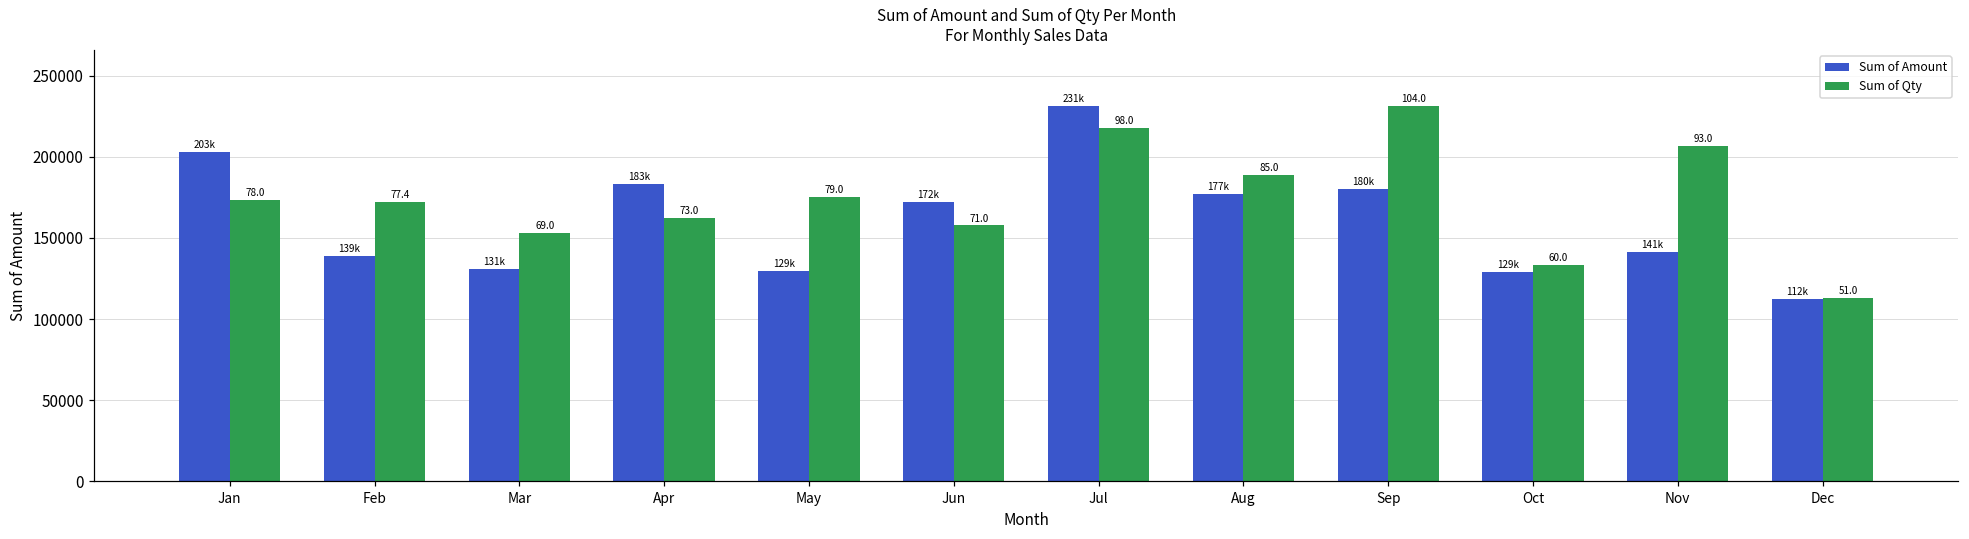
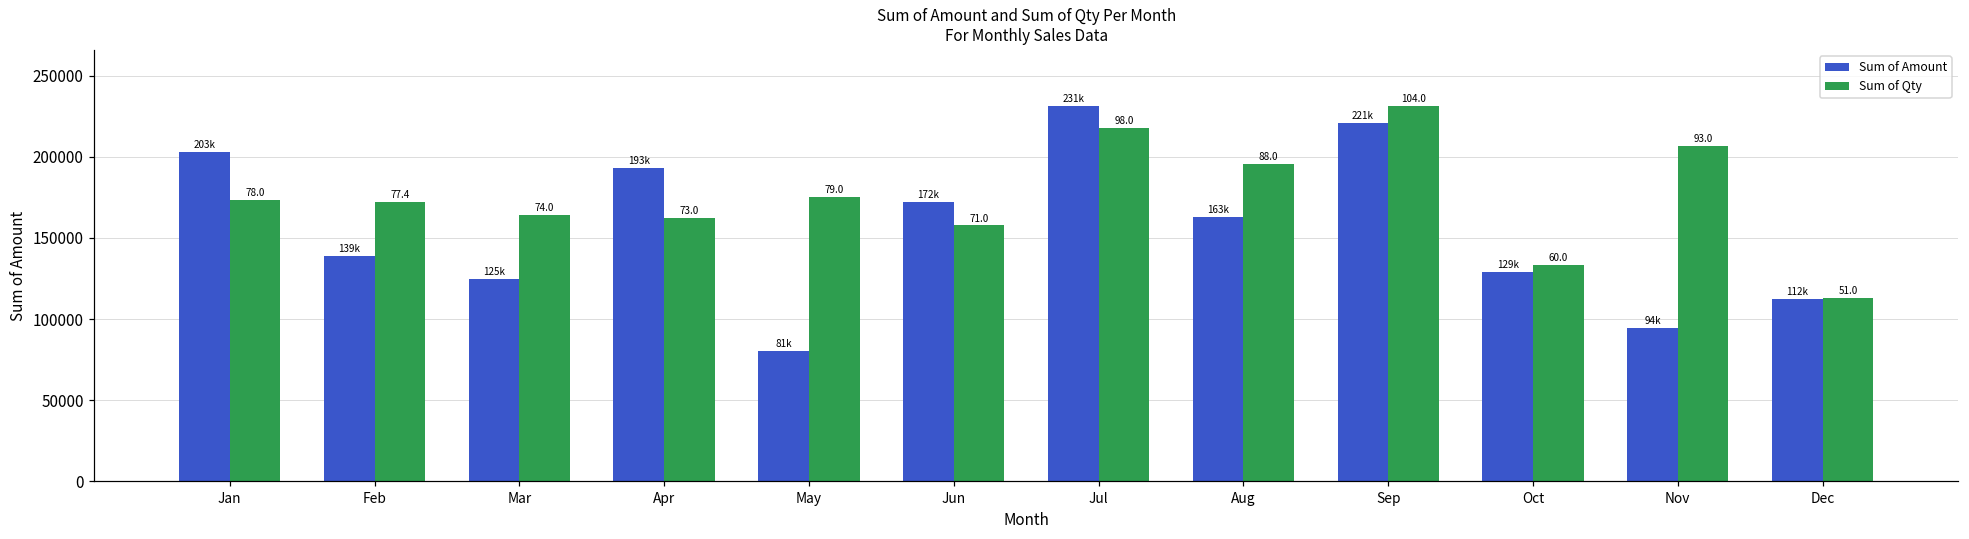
  {
    "Sum of Amount": {
      "Jan": "203k",
      "Feb": "139k",
-     "Mar": "131k",
-     "Apr": "183k",
-     "May": "129k",
+     "Mar": "125k",
+     "Apr": "193k",
+     "May": "81k",
      "Jun": "172k",
      "Jul": "231k",
-     "Aug": "177k",
-     "Sep": "180k",
+     "Aug": "163k",
+     "Sep": "221k",
      "Oct": "129k",
-     "Nov": "141k",
+     "Nov": "94k",
      "Dec": "112k"
    },
    "Sum of Qty": {
-     "Mar": "69.0",
-     "Aug": "85.0"
+     "Mar": "74.0",
+     "Aug": "88.0"
    }
  }
